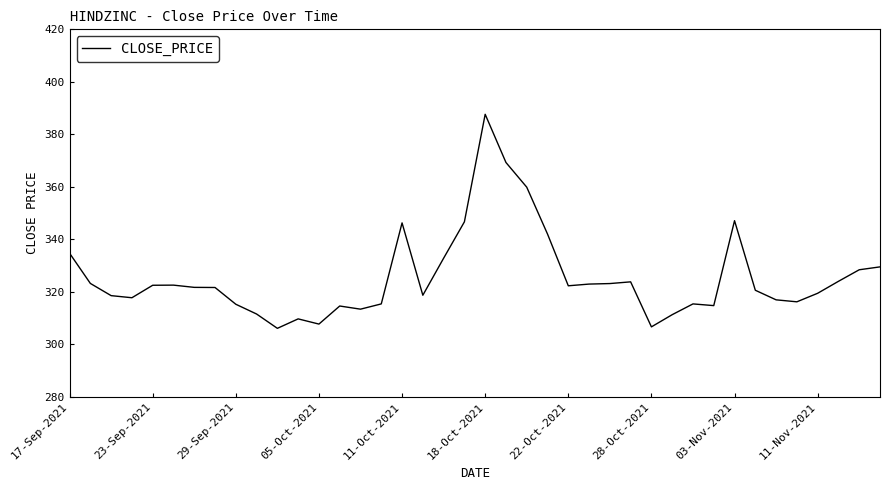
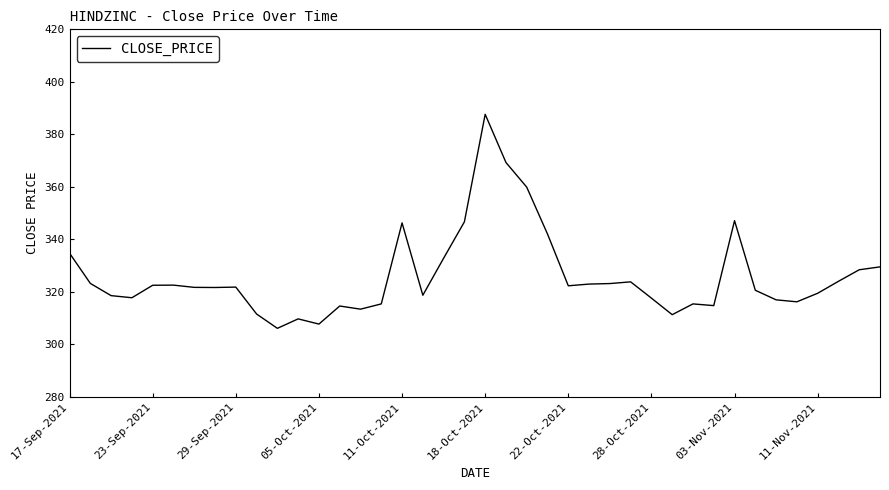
  {
    "17-Sep-2021": 335,
    "23-Sep-2021": 323,
-   "29-Sep-2021": 315,
+   "29-Sep-2021": 322,
    "05-Oct-2021": 308,
    "11-Oct-2021": 346,
    "18-Oct-2021": 388,
    "22-Oct-2021": 322,
-   "28-Oct-2021": 307,
+   "28-Oct-2021": 318,
    "03-Nov-2021": 347,
    "11-Nov-2021": 320
  }
